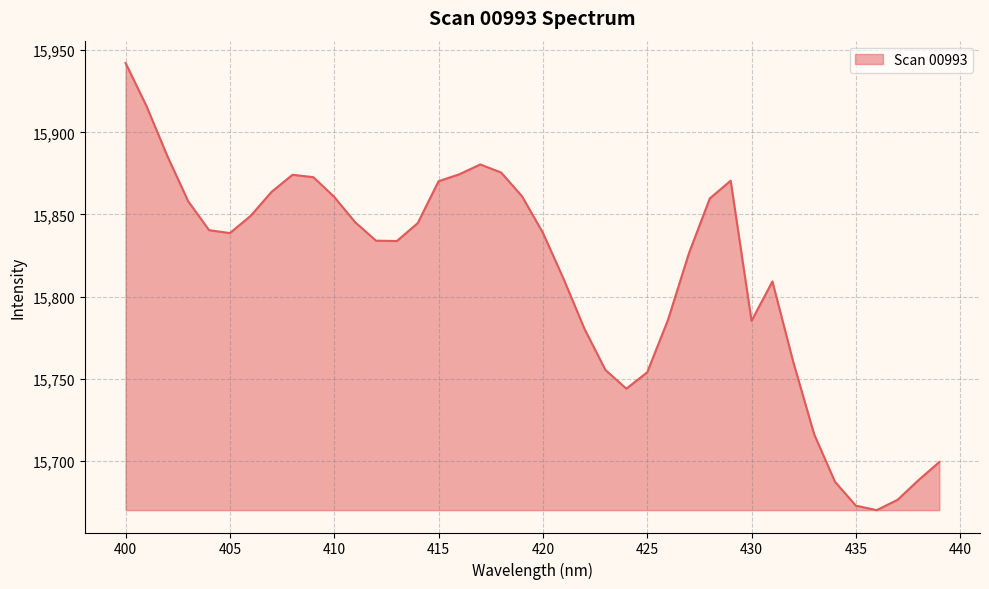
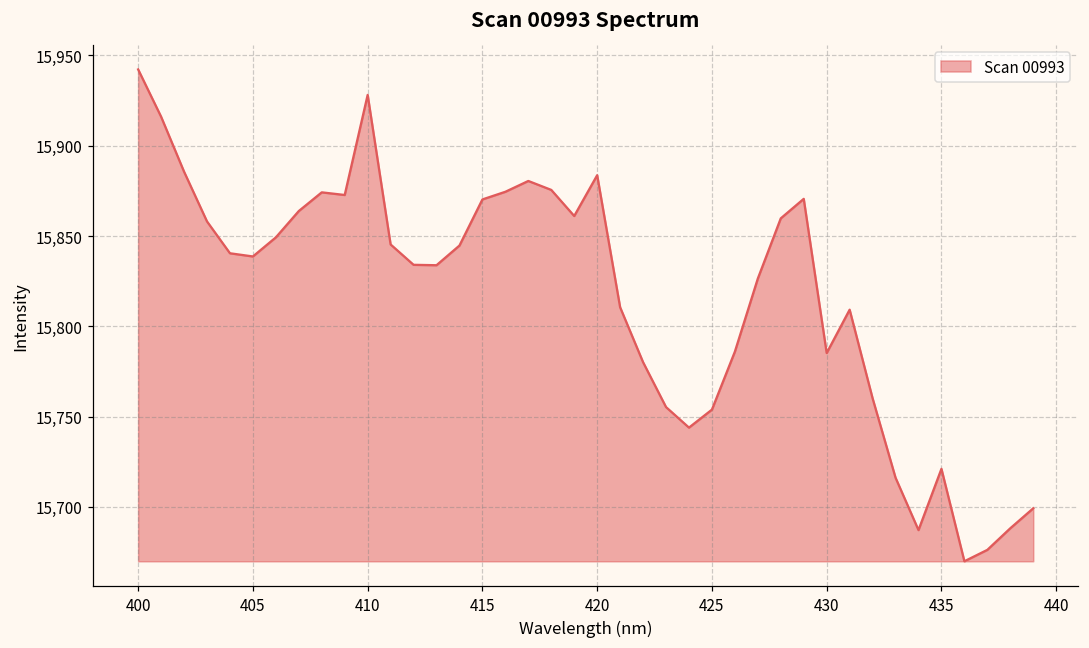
  {
    "400": "15,942",
    "405": "15,839",
-   "410": "15,861",
+   "410": "15,928",
    "415": "15,870",
-   "420": "15,839",
+   "420": "15,884",
    "425": "15,754",
    "430": "15,785",
-   "435": "15,673"
+   "435": "15,721"
  }
